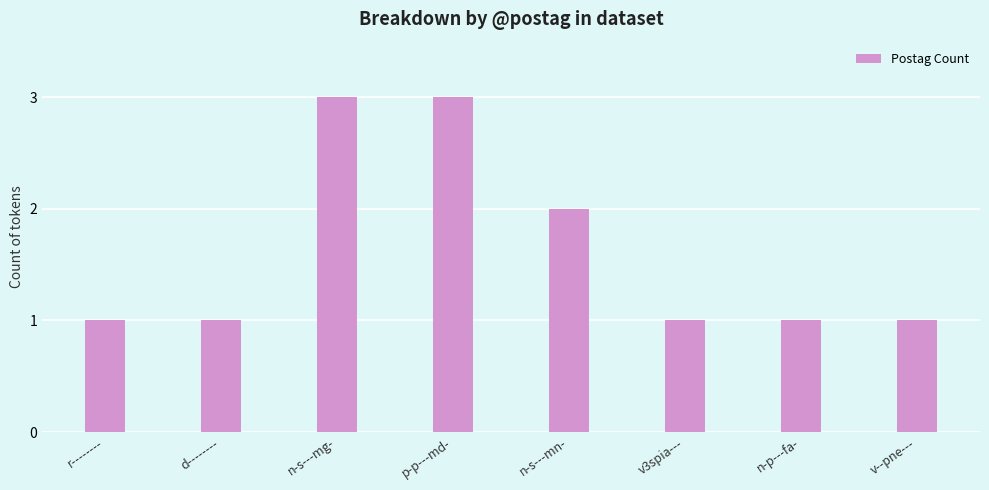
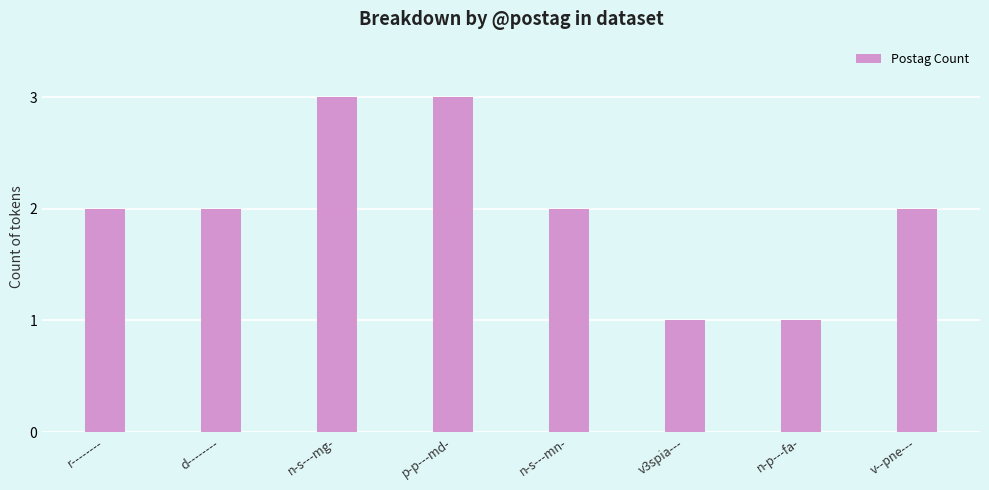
  {
-   "r--------": 1,
-   "d--------": 1,
+   "r--------": 2,
+   "d--------": 2,
    "n-s---mg-": 3,
    "p-p---md-": 3,
    "n-s---mn-": 2,
    "v3spia---": 1,
    "n-p---fa-": 1,
-   "v--pne---": 1
+   "v--pne---": 2
  }
